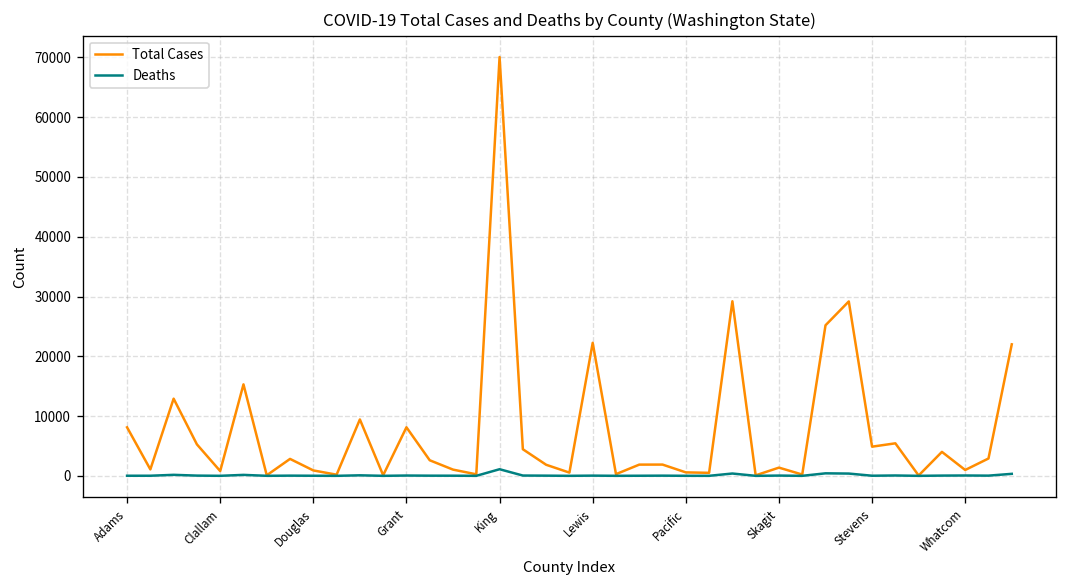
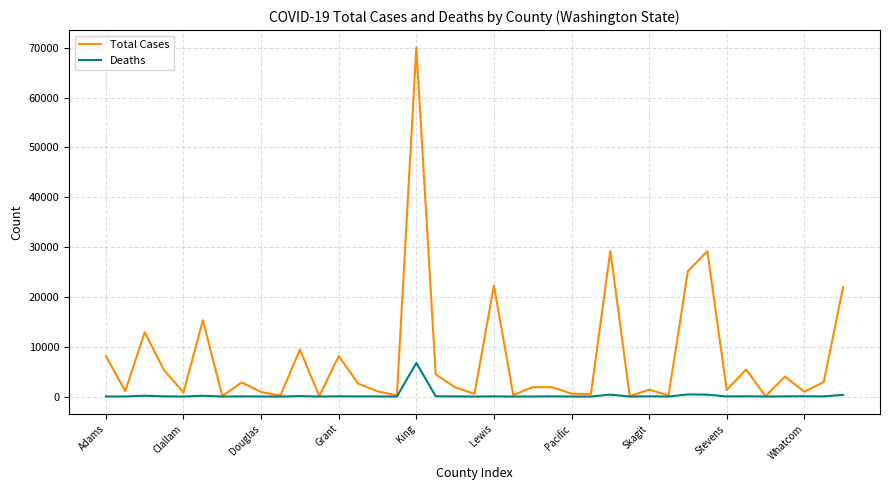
  {
    "Total Cases": {
      "Adams": 8000,
      "Clallam": 1000,
      "Douglas": 1000,
      "Grant": 8000,
      "King": 70000,
      "Lewis": 22000,
      "Pacific": 1000,
      "Skagit": 1000,
-     "Stevens": 5000,
+     "Stevens": 1000,
      "Whatcom": 1000
    },
    "Deaths": {
      "Adams": 0,
      "Clallam": 0,
      "Douglas": 0,
      "Grant": 0,
-     "King": 1000,
+     "King": 7000,
      "Lewis": 0,
      "Pacific": 0,
      "Skagit": 0,
      "Stevens": 0,
      "Whatcom": 0
    }
  }
